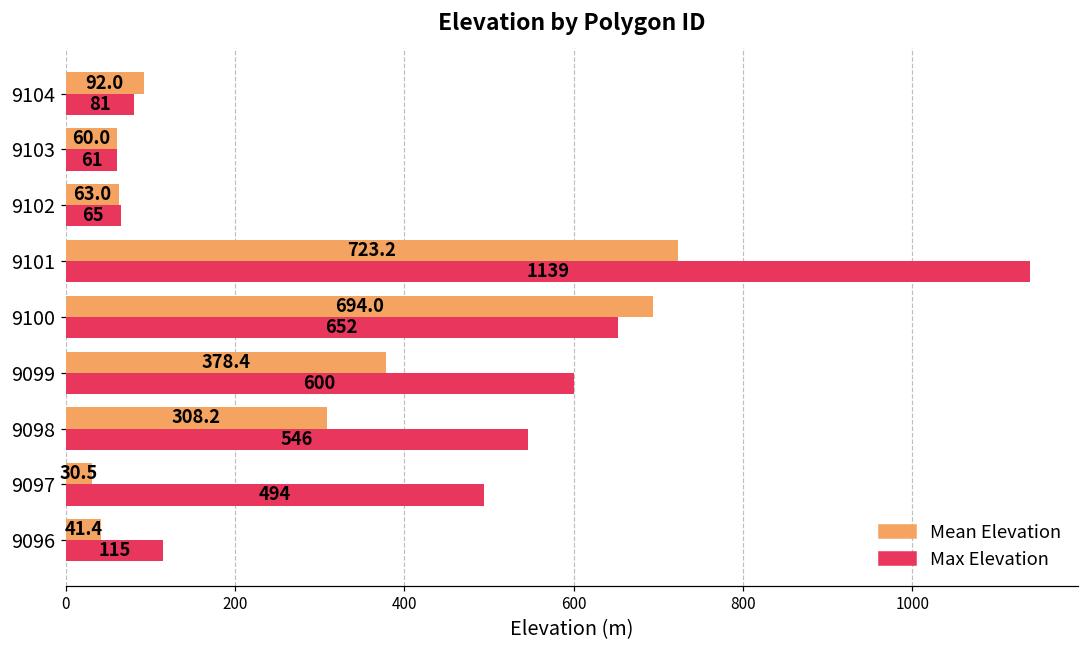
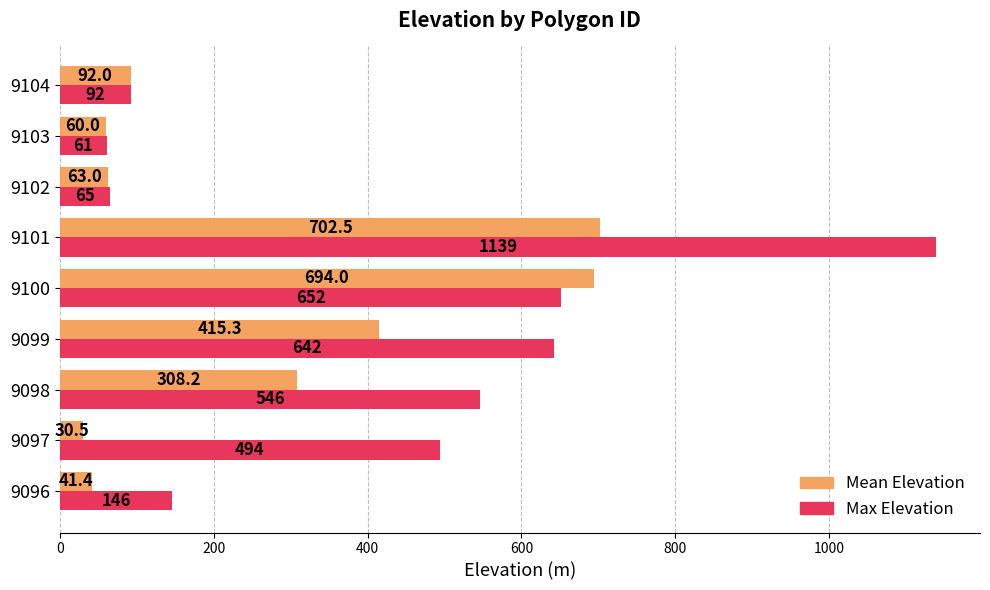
  {
    "Mean Elevation": {
      "9104": 92.0,
      "9103": 60.0,
      "9102": 63.0,
-     "9101": 723.2,
+     "9101": 702.5,
      "9100": 694.0,
-     "9099": 378.4,
+     "9099": 415.3,
      "9098": 308.2,
      "9097": 30.5,
      "9096": 41.4
    },
    "Max Elevation": {
-     "9104": 81,
+     "9104": 92,
      "9103": 61,
      "9102": 65,
      "9101": 1139,
      "9100": 652,
-     "9099": 600,
+     "9099": 642,
      "9098": 546,
      "9097": 494,
-     "9096": 115
+     "9096": 146
    }
  }
